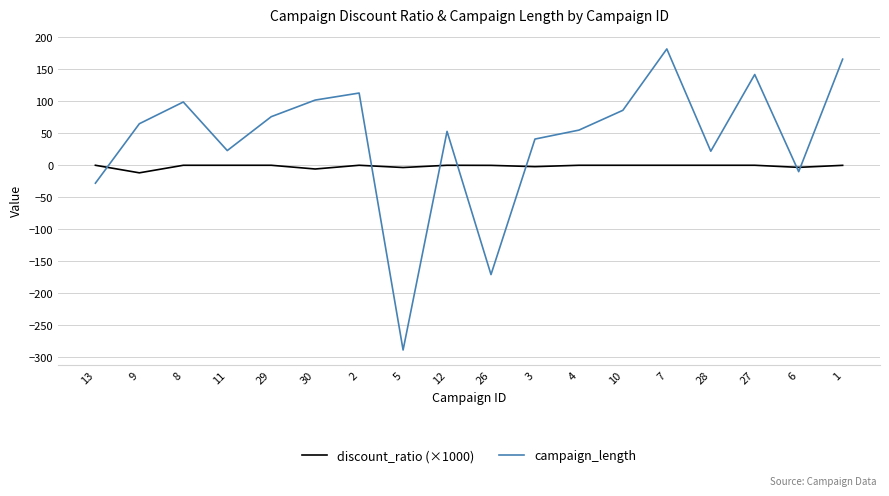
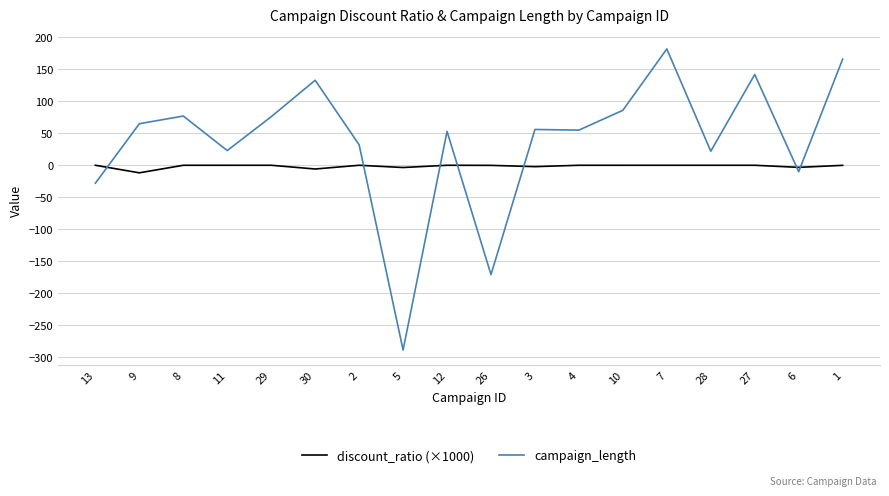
  {
    "discount_ratio (×1000)": {
      "13": 0,
      "9": -10,
      "8": 0,
      "11": 0,
      "29": 0,
      "30": -10,
      "2": 0,
      "5": 0,
      "12": 0,
      "26": 0,
      "3": 0,
      "4": 0,
      "10": 0,
      "7": 0,
      "28": 0,
      "27": 0,
      "6": 0,
      "1": 0
    },
    "campaign_length": {
      "13": -30,
      "9": 70,
-     "8": 100,
+     "8": 80,
      "11": 20,
      "29": 80,
-     "30": 100,
-     "2": 110,
+     "30": 130,
+     "2": 30,
      "5": -290,
      "12": 50,
      "26": -170,
-     "3": 40,
+     "3": 60,
      "4": 60,
      "10": 90,
      "7": 180,
      "28": 20,
      "27": 140,
      "6": -10,
      "1": 170
    }
  }
